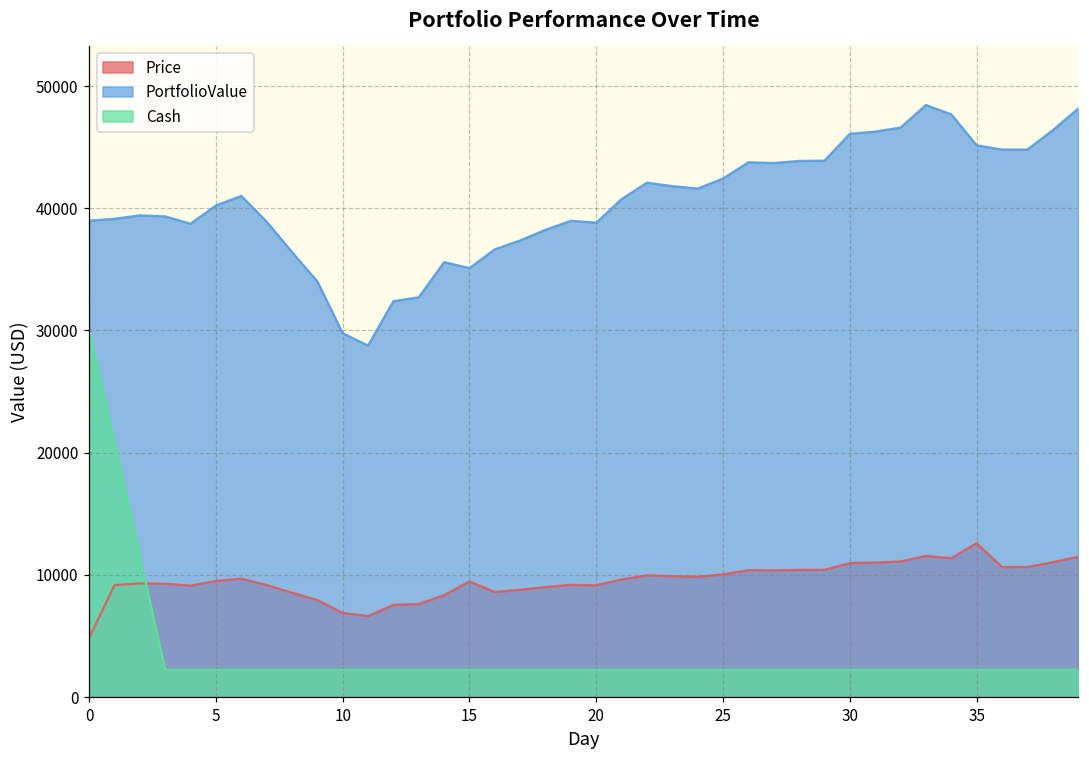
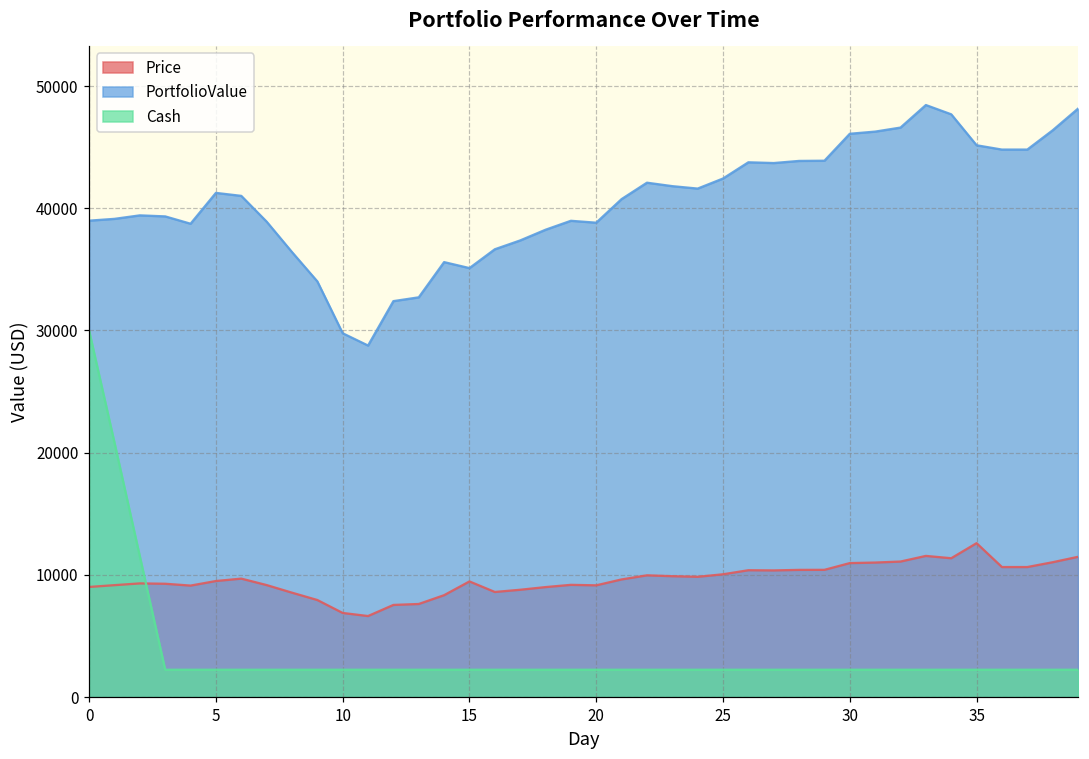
  {
    "Price": {
-     "0": 4900,
+     "0": 9000,
      "5": 9500,
      "10": 6900,
      "15": 9500,
      "20": 9100,
      "25": 10000,
      "30": 11000,
      "35": 12600
    },
    "PortfolioValue": {
      "0": 39000,
-     "5": 40200,
+     "5": 41300,
      "10": 29800,
      "15": 35100,
      "20": 38800,
      "25": 42400,
      "30": 46100,
      "35": 45200
    },
    "Cash": {
      "0": 30000,
      "5": 2200,
      "10": 2200,
      "15": 2200,
      "20": 2200,
      "25": 2200,
      "30": 2200,
      "35": 2200
    }
  }
